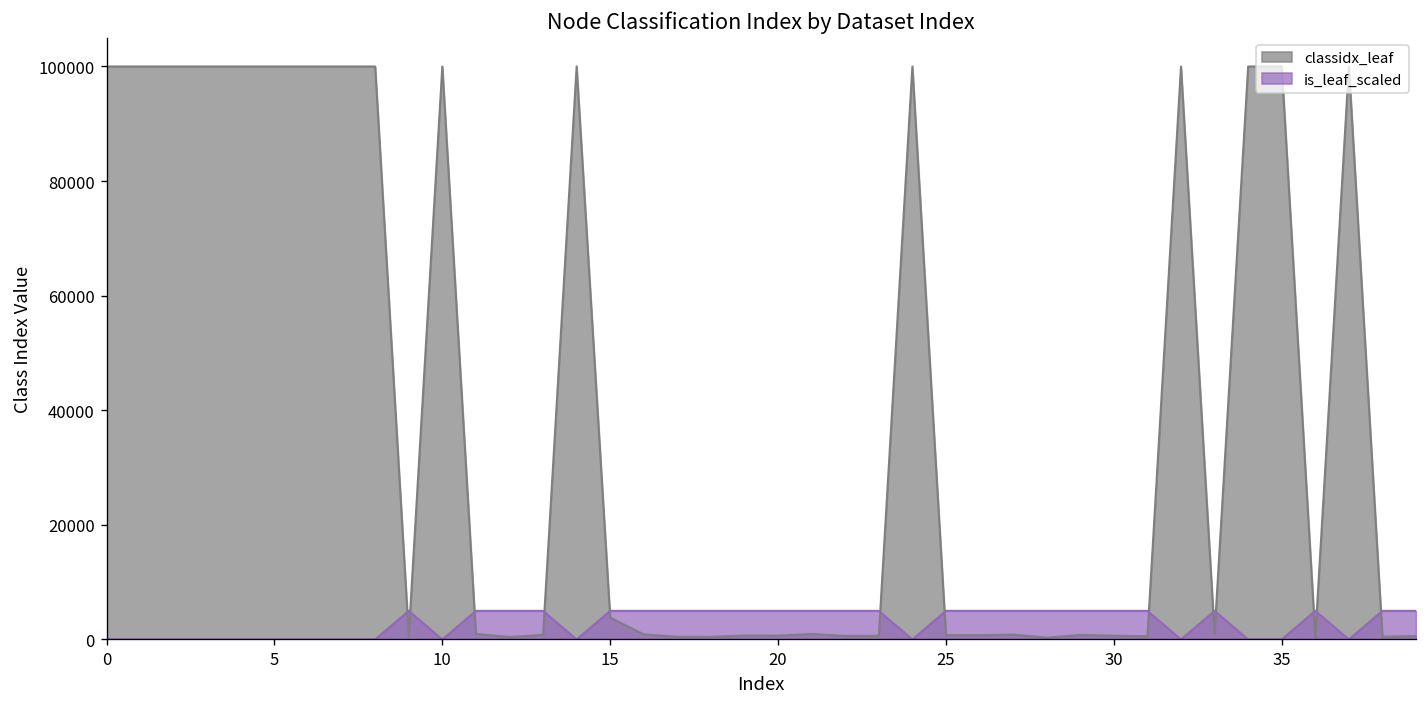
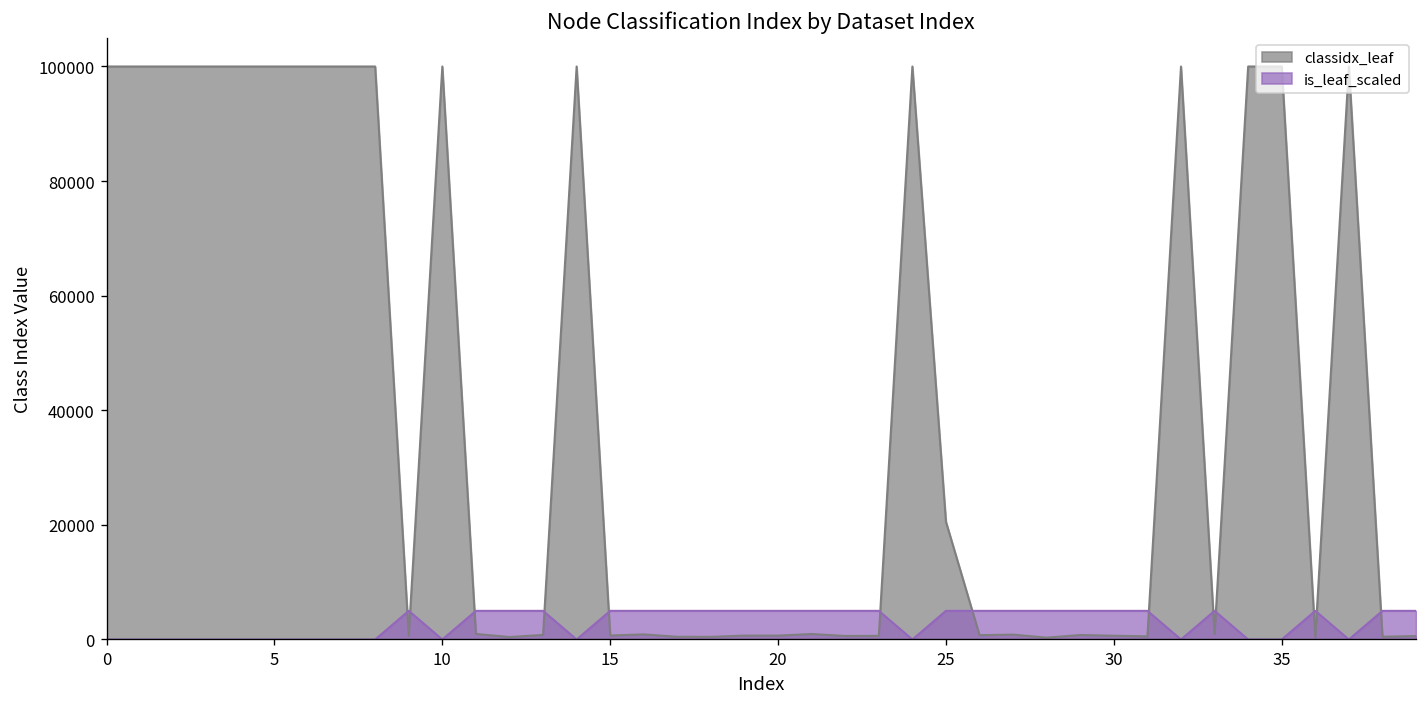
  {
    "classidx_leaf": {
      "0": 100000,
      "5": 100000,
      "10": 100000,
-     "15": 4000,
+     "15": 1000,
      "20": 1000,
-     "25": 1000,
+     "25": 21000,
      "30": 1000
    },
    "is_leaf_scaled": {
      "0": 0,
      "5": 0,
      "10": 0,
      "15": 5000,
      "20": 5000,
      "25": 5000,
      "30": 5000,
      "35": 0
    }
  }
